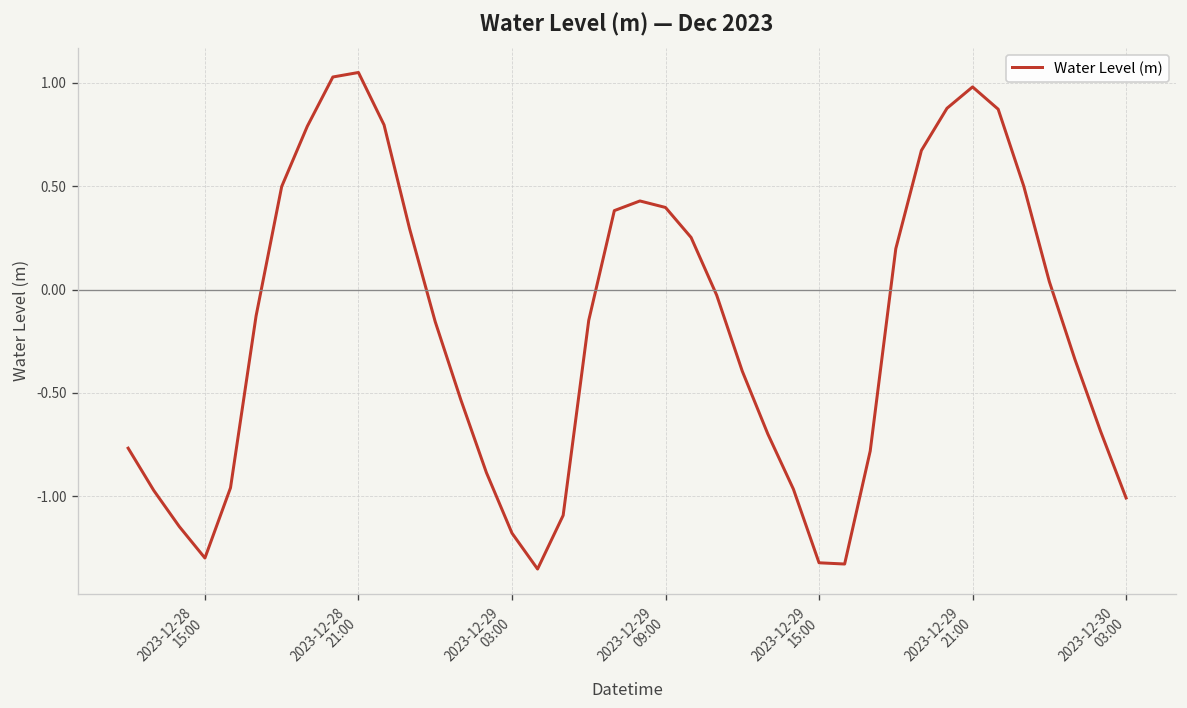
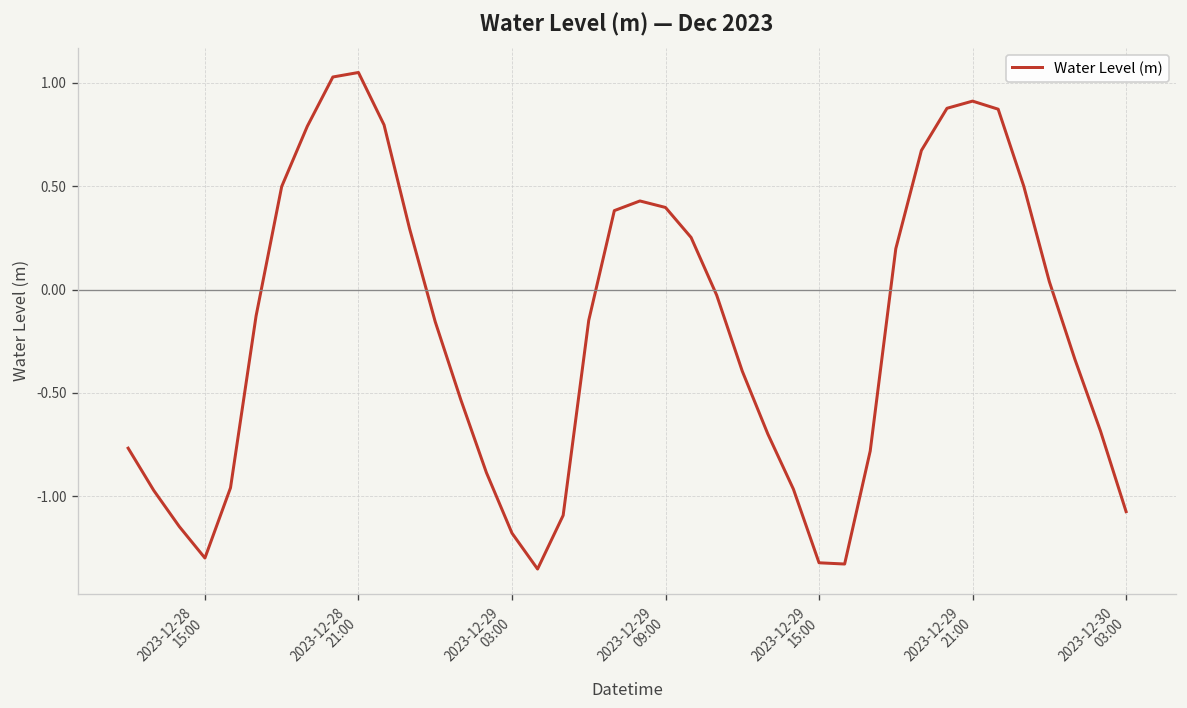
  {
    "2023-12-28 15:00": -1.30,
    "2023-12-28 21:00": 1.05,
    "2023-12-29 03:00": -1.18,
    "2023-12-29 09:00": 0.40,
    "2023-12-29 15:00": -1.32,
-   "2023-12-29 21:00": 0.98,
-   "2023-12-30 03:00": -1.01
+   "2023-12-29 21:00": 0.91,
+   "2023-12-30 03:00": -1.07
  }
